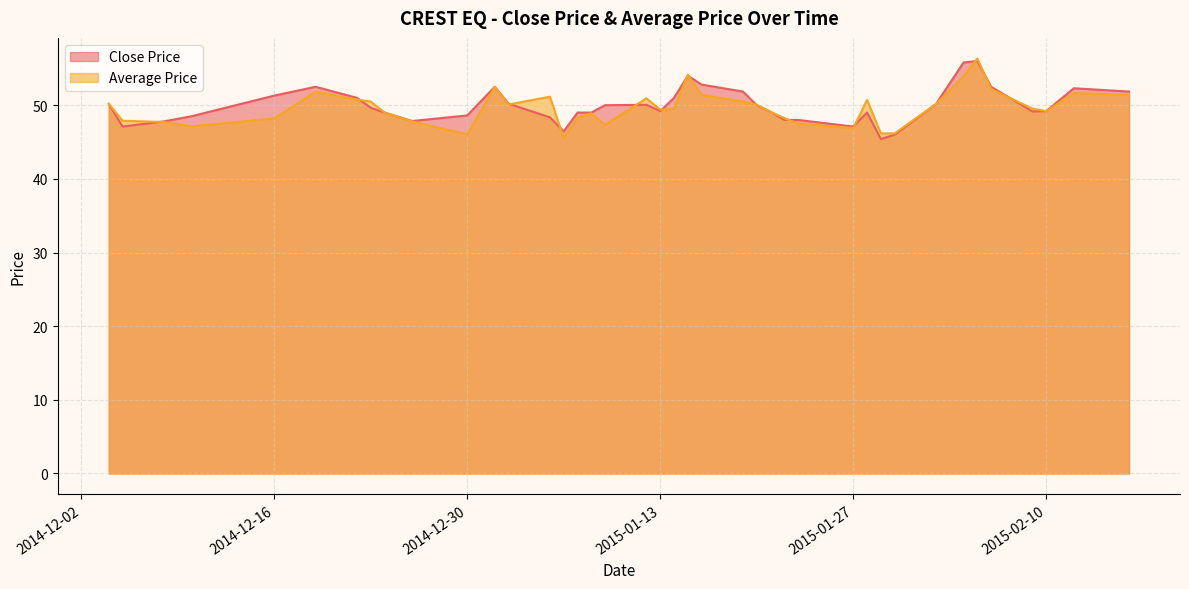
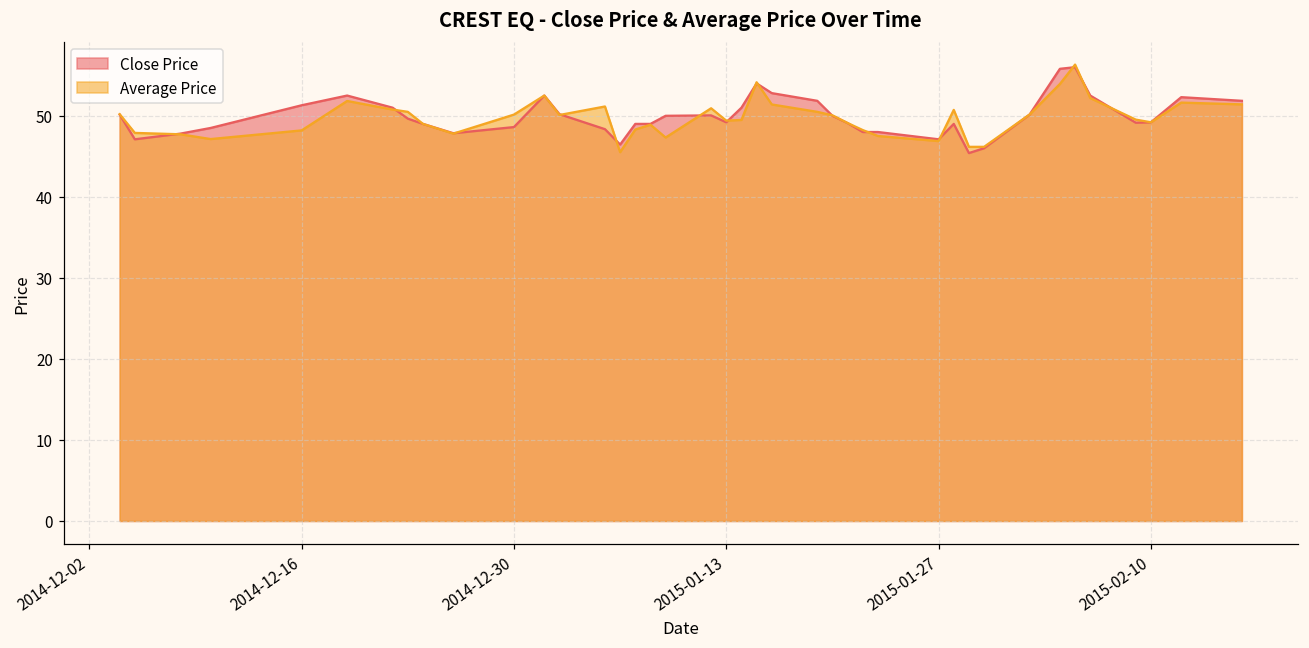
  {
    "Close Price": {
      "2014-12-16": 51,
      "2014-12-30": 49
    },
    "Average Price": {
      "2014-12-16": 48,
-     "2014-12-30": 46
+     "2014-12-30": 50
    }
  }
